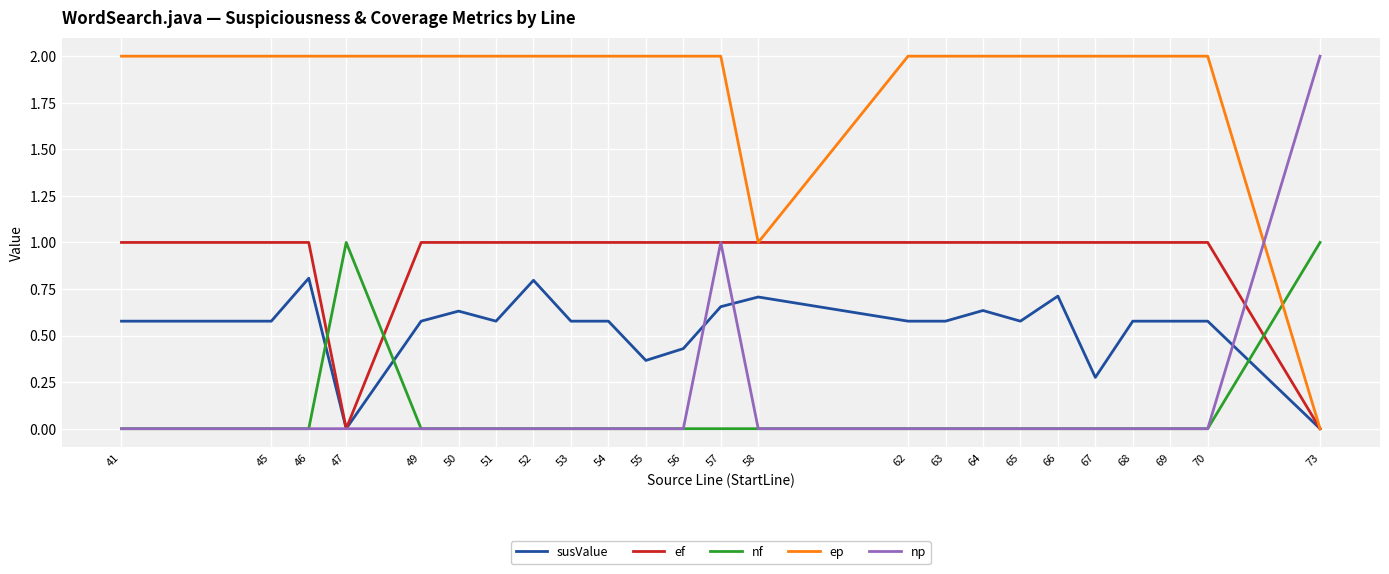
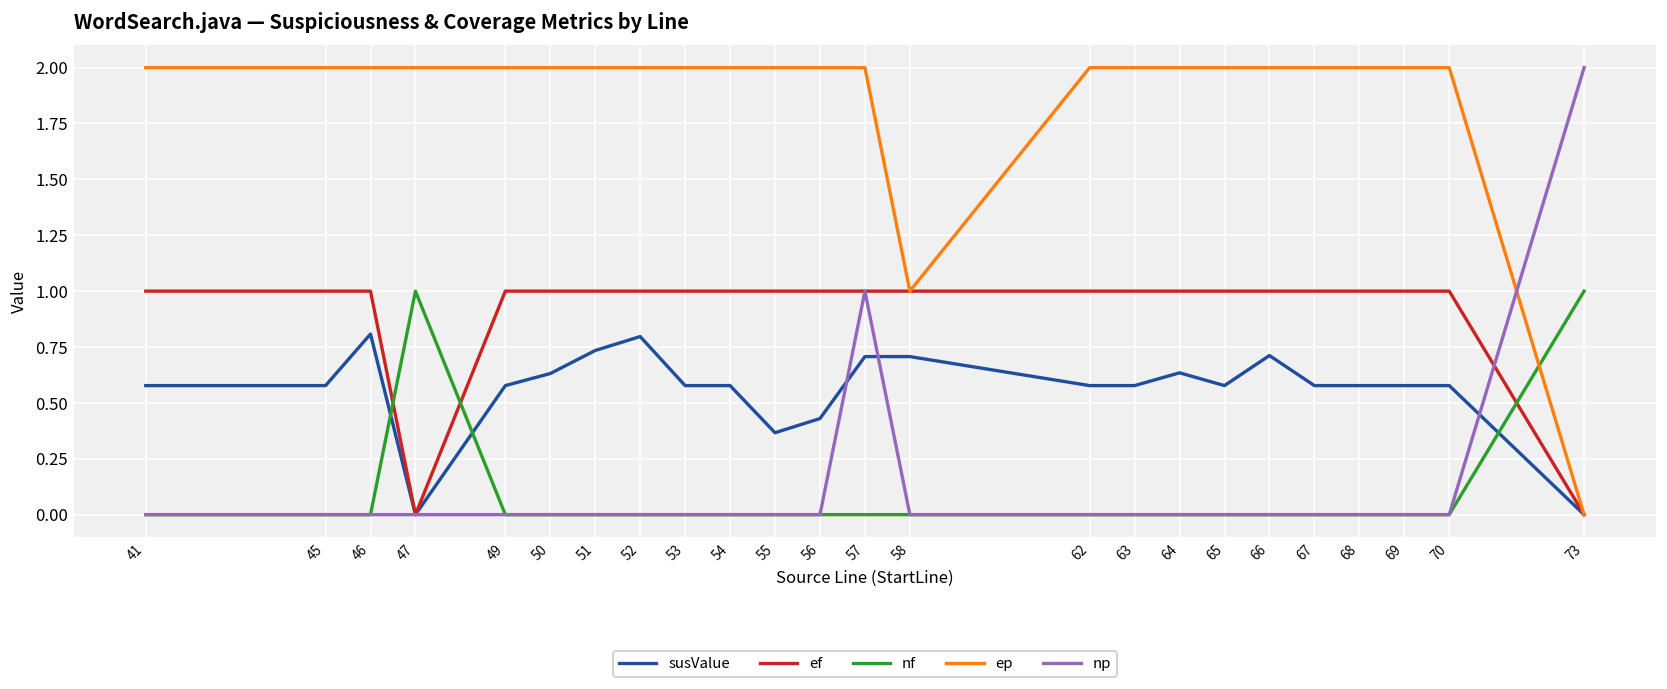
  {
    "susValue": {
      "41": 0.58,
      "45": 0.58,
      "46": 0.81,
      "49": 0.58,
      "50": 0.63,
-     "51": 0.58,
+     "51": 0.73,
      "52": 0.80,
      "53": 0.58,
      "54": 0.58,
      "55": 0.37,
      "56": 0.43,
-     "57": 0.66,
+     "57": 0.71,
      "58": 0.71,
      "62": 0.58,
      "63": 0.58,
      "64": 0.63,
      "65": 0.58,
      "66": 0.71,
-     "67": 0.28,
+     "67": 0.58,
      "68": 0.58,
      "69": 0.58,
      "70": 0.58
    },
    "ef": {
      "41": 1.00,
      "45": 1.00,
      "46": 1.00,
      "49": 1.00,
      "50": 1.00,
      "51": 1.00,
      "52": 1.00,
      "53": 1.00,
      "54": 1.00,
      "55": 1.00,
      "56": 1.00,
      "62": 1.00,
      "63": 1.00,
      "64": 1.00,
      "65": 1.00,
      "66": 1.00,
      "67": 1.00,
      "68": 1.00,
      "69": 1.00,
      "70": 1.00
    },
    "nf": {
      "47": 1.00,
      "57": 0.00,
      "73": 1.00
    },
    "ep": {
      "41": 2.00,
      "45": 2.00,
      "46": 2.00,
      "47": 2.00,
      "49": 2.00,
      "50": 2.00,
      "51": 2.00,
      "52": 2.00,
      "53": 2.00,
      "54": 2.00,
      "55": 2.00,
      "56": 2.00,
      "57": 2.00,
      "62": 2.00,
      "63": 2.00,
      "64": 2.00,
      "65": 2.00,
      "66": 2.00,
      "67": 2.00,
      "68": 2.00,
      "69": 2.00,
      "70": 2.00
    },
    "np": {
      "73": 2.00
    }
  }
